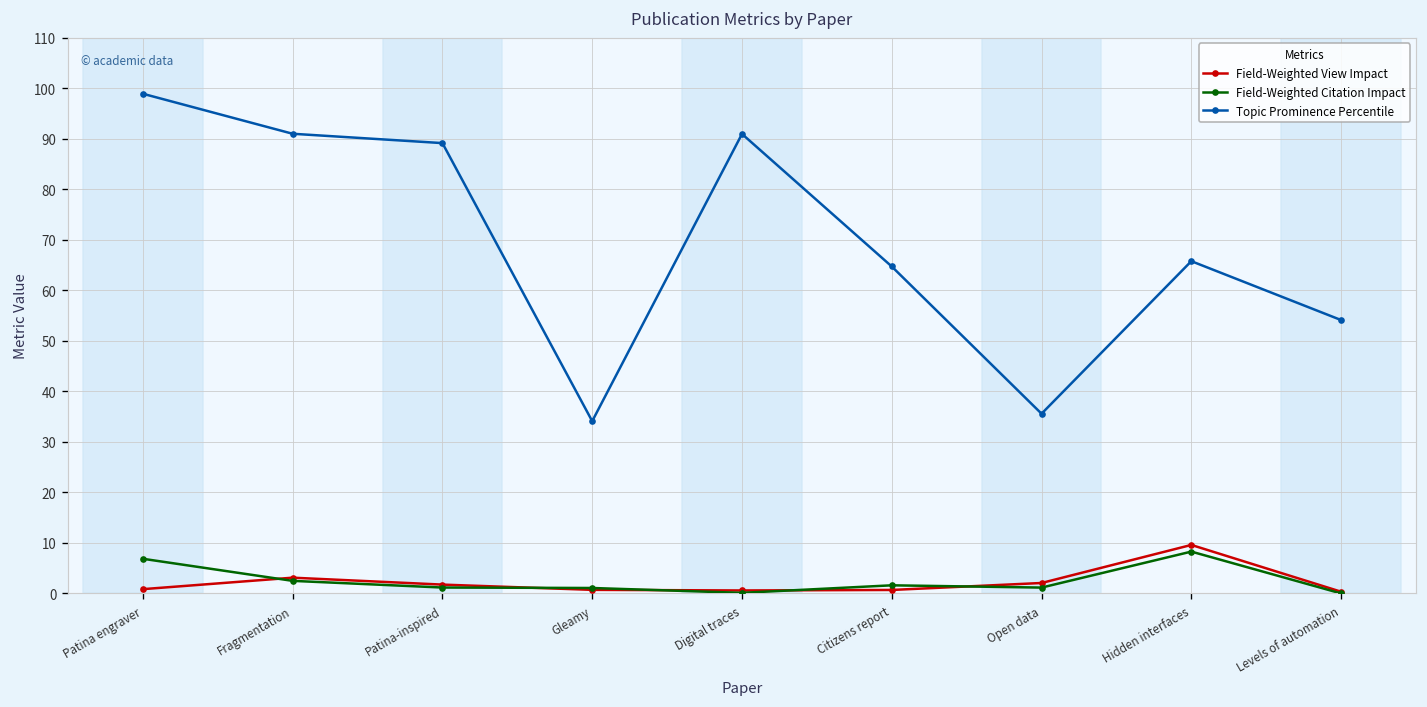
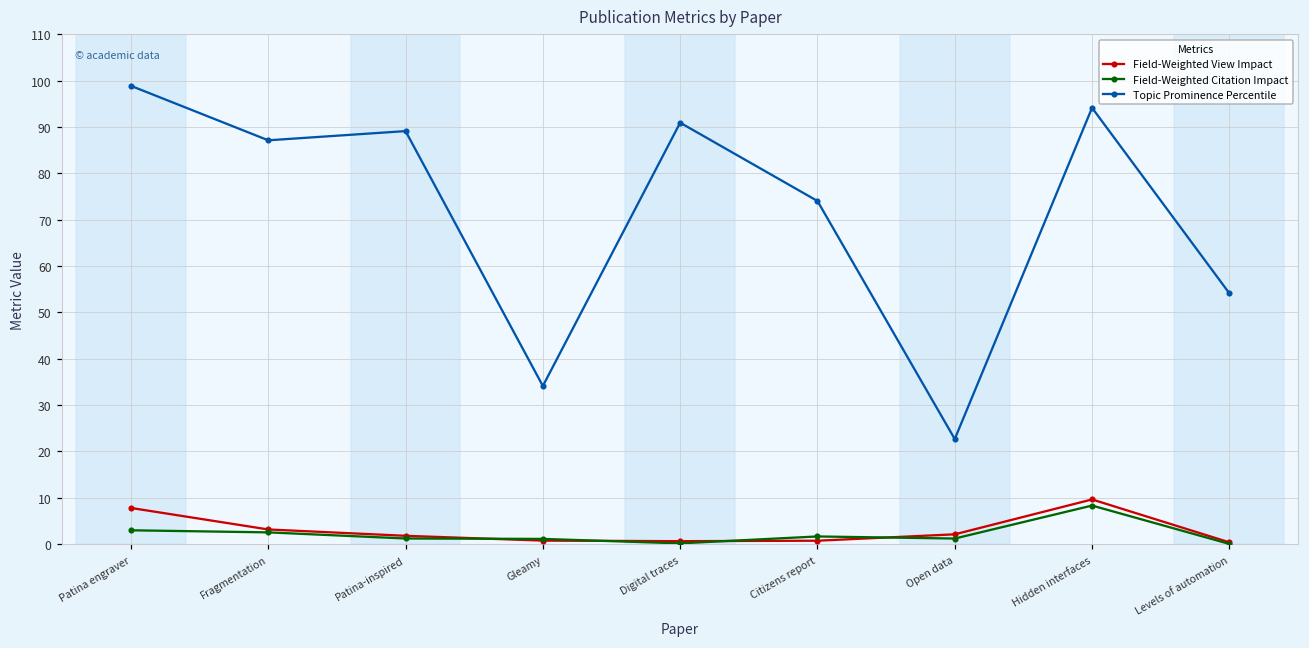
  {
    "Field-Weighted View Impact": {
-     "Patina engraver": 1,
+     "Patina engraver": 8,
      "Fragmentation": 3,
      "Citizens report": 1,
      "Open data": 2,
      "Hidden interfaces": 10
    },
    "Field-Weighted Citation Impact": {
-     "Patina engraver": 7,
+     "Patina engraver": 3,
      "Fragmentation": 2,
      "Citizens report": 2,
      "Open data": 1,
      "Hidden interfaces": 8
    },
    "Topic Prominence Percentile": {
      "Patina engraver": 99,
-     "Fragmentation": 91,
+     "Fragmentation": 87,
      "Patina-inspired": 89,
      "Gleamy": 34,
      "Digital traces": 91,
-     "Citizens report": 65,
-     "Open data": 36,
-     "Hidden interfaces": 66,
+     "Citizens report": 74,
+     "Open data": 23,
+     "Hidden interfaces": 94,
      "Levels of automation": 54
    }
  }
